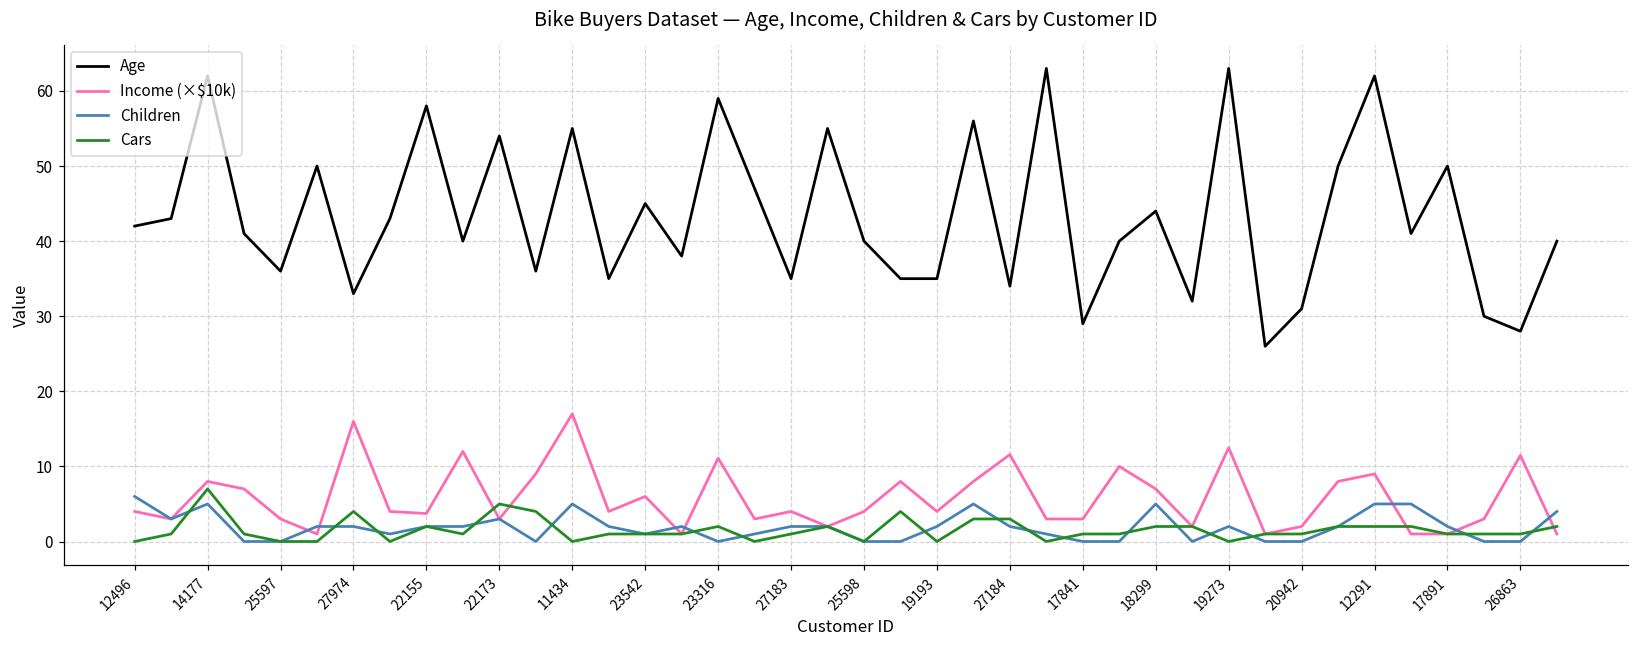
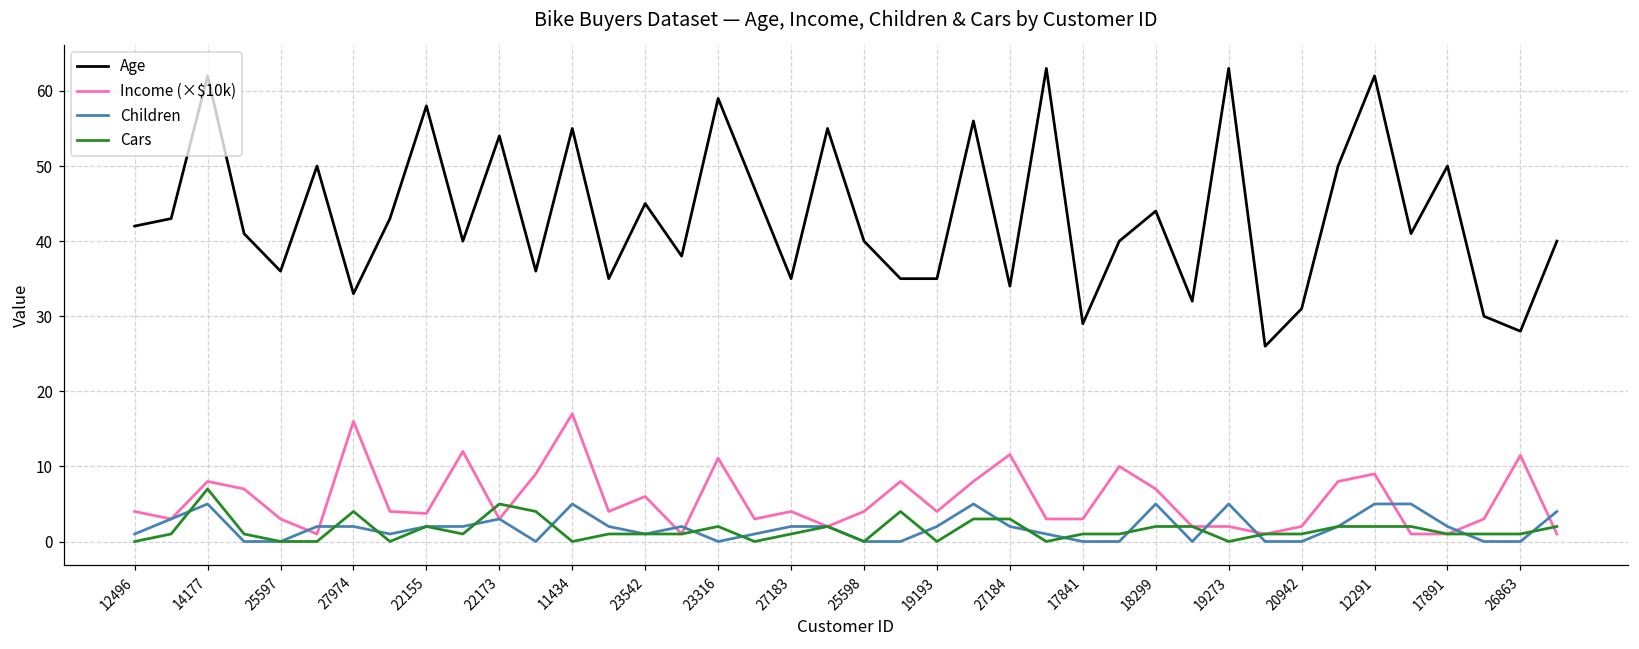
  {
    "Age": {
      "12496": 42,
      "25597": 36,
      "27974": 33,
      "22155": 58,
      "22173": 54,
      "11434": 55,
      "23542": 45,
      "23316": 59,
      "27183": 35,
      "25598": 40,
      "19193": 35,
      "27184": 34,
      "17841": 29,
      "18299": 44,
      "19273": 63,
      "20942": 31,
      "12291": 62,
      "17891": 50,
      "26863": 28
    },
    "Income (×$10k)": {
      "12496": 4,
      "14177": 8,
      "25597": 3,
      "27974": 16,
      "22155": 4,
      "11434": 17,
      "23542": 6,
      "23316": 11,
      "27183": 4,
      "25598": 4,
      "19193": 4,
      "27184": 12,
      "17841": 3,
      "18299": 7,
-     "19273": 12,
+     "19273": 2,
      "20942": 2,
      "12291": 9,
      "26863": 11
    },
    "Children": {
-     "12496": 6,
+     "12496": 1,
      "14177": 5,
      "27974": 2,
      "11434": 5,
      "23316": 0,
      "27183": 2,
      "19193": 2,
      "27184": 2,
      "17841": 0,
      "18299": 5,
-     "19273": 2,
+     "19273": 5,
      "20942": 0,
      "12291": 5,
      "17891": 2,
      "26863": 0
    },
    "Cars": {
      "12496": 0,
      "14177": 7,
      "27974": 4,
      "22173": 5,
      "11434": 0,
      "23316": 2,
      "27183": 1,
      "19193": 0,
      "27184": 3,
      "17841": 1,
      "18299": 2,
      "19273": 0,
      "20942": 1,
      "12291": 2,
      "26863": 1
    }
  }
